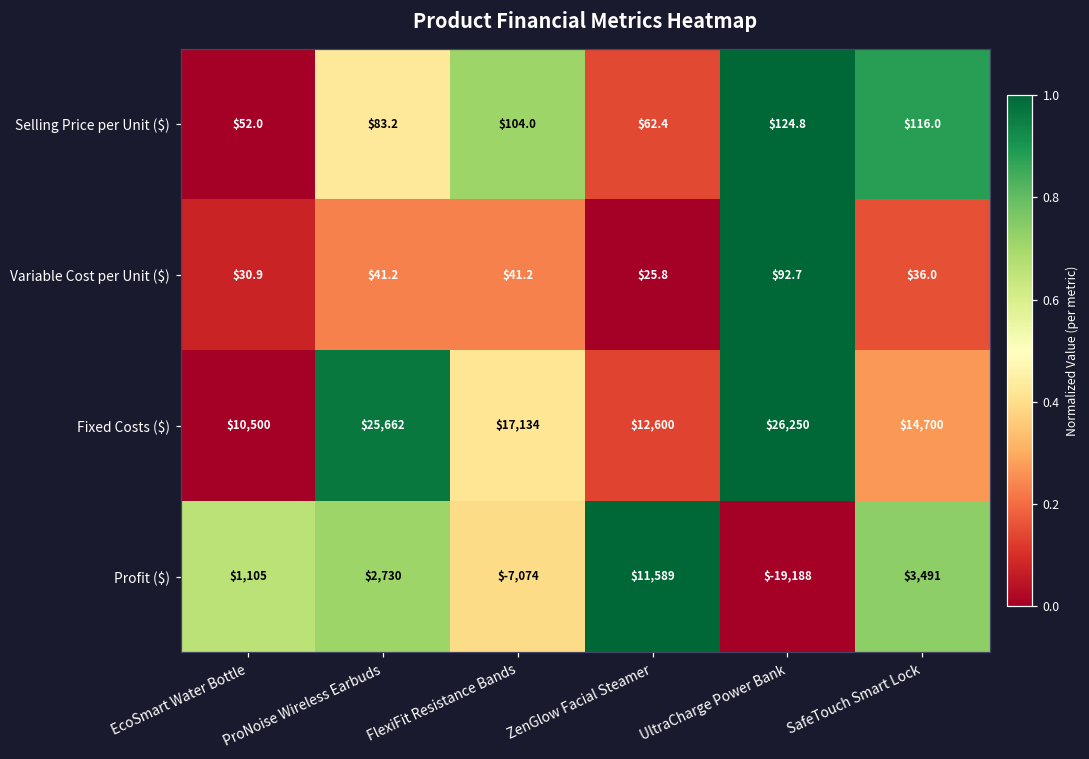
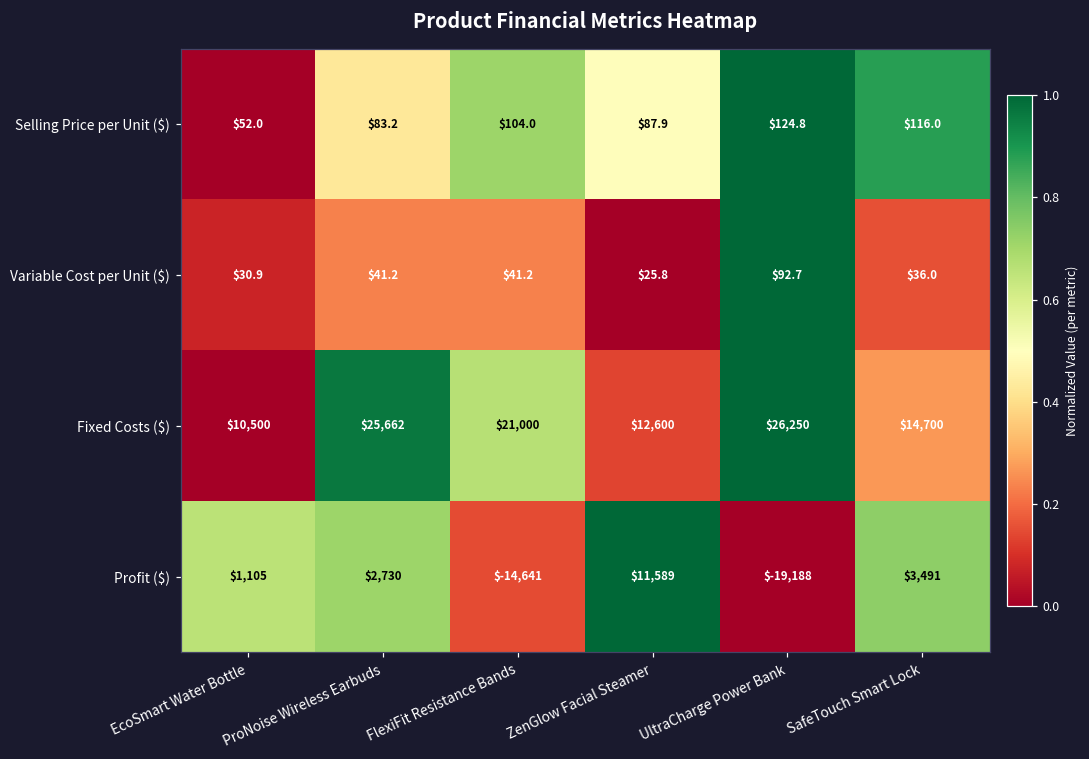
  {
    "Selling Price per Unit ($)": {
      "EcoSmart Water Bottle": "$52.0",
      "ProNoise Wireless Earbuds": "$83.2",
      "FlexiFit Resistance Bands": "$104.0",
-     "ZenGlow Facial Steamer": "$62.4",
+     "ZenGlow Facial Steamer": "$87.9",
      "UltraCharge Power Bank": "$124.8",
      "SafeTouch Smart Lock": "$116.0"
    },
    "Variable Cost per Unit ($)": {
      "EcoSmart Water Bottle": "$30.9",
      "ProNoise Wireless Earbuds": "$41.2",
      "FlexiFit Resistance Bands": "$41.2",
      "ZenGlow Facial Steamer": "$25.8",
      "UltraCharge Power Bank": "$92.7",
      "SafeTouch Smart Lock": "$36.0"
    },
    "Fixed Costs ($)": {
      "EcoSmart Water Bottle": "$10,500",
      "ProNoise Wireless Earbuds": "$25,662",
-     "FlexiFit Resistance Bands": "$17,134",
+     "FlexiFit Resistance Bands": "$21,000",
      "ZenGlow Facial Steamer": "$12,600",
      "UltraCharge Power Bank": "$26,250",
      "SafeTouch Smart Lock": "$14,700"
    },
    "Profit ($)": {
      "EcoSmart Water Bottle": "$1,105",
      "ProNoise Wireless Earbuds": "$2,730",
-     "FlexiFit Resistance Bands": "$-7,074",
+     "FlexiFit Resistance Bands": "$-14,641",
      "ZenGlow Facial Steamer": "$11,589",
      "UltraCharge Power Bank": "$-19,188",
      "SafeTouch Smart Lock": "$3,491"
    }
  }
